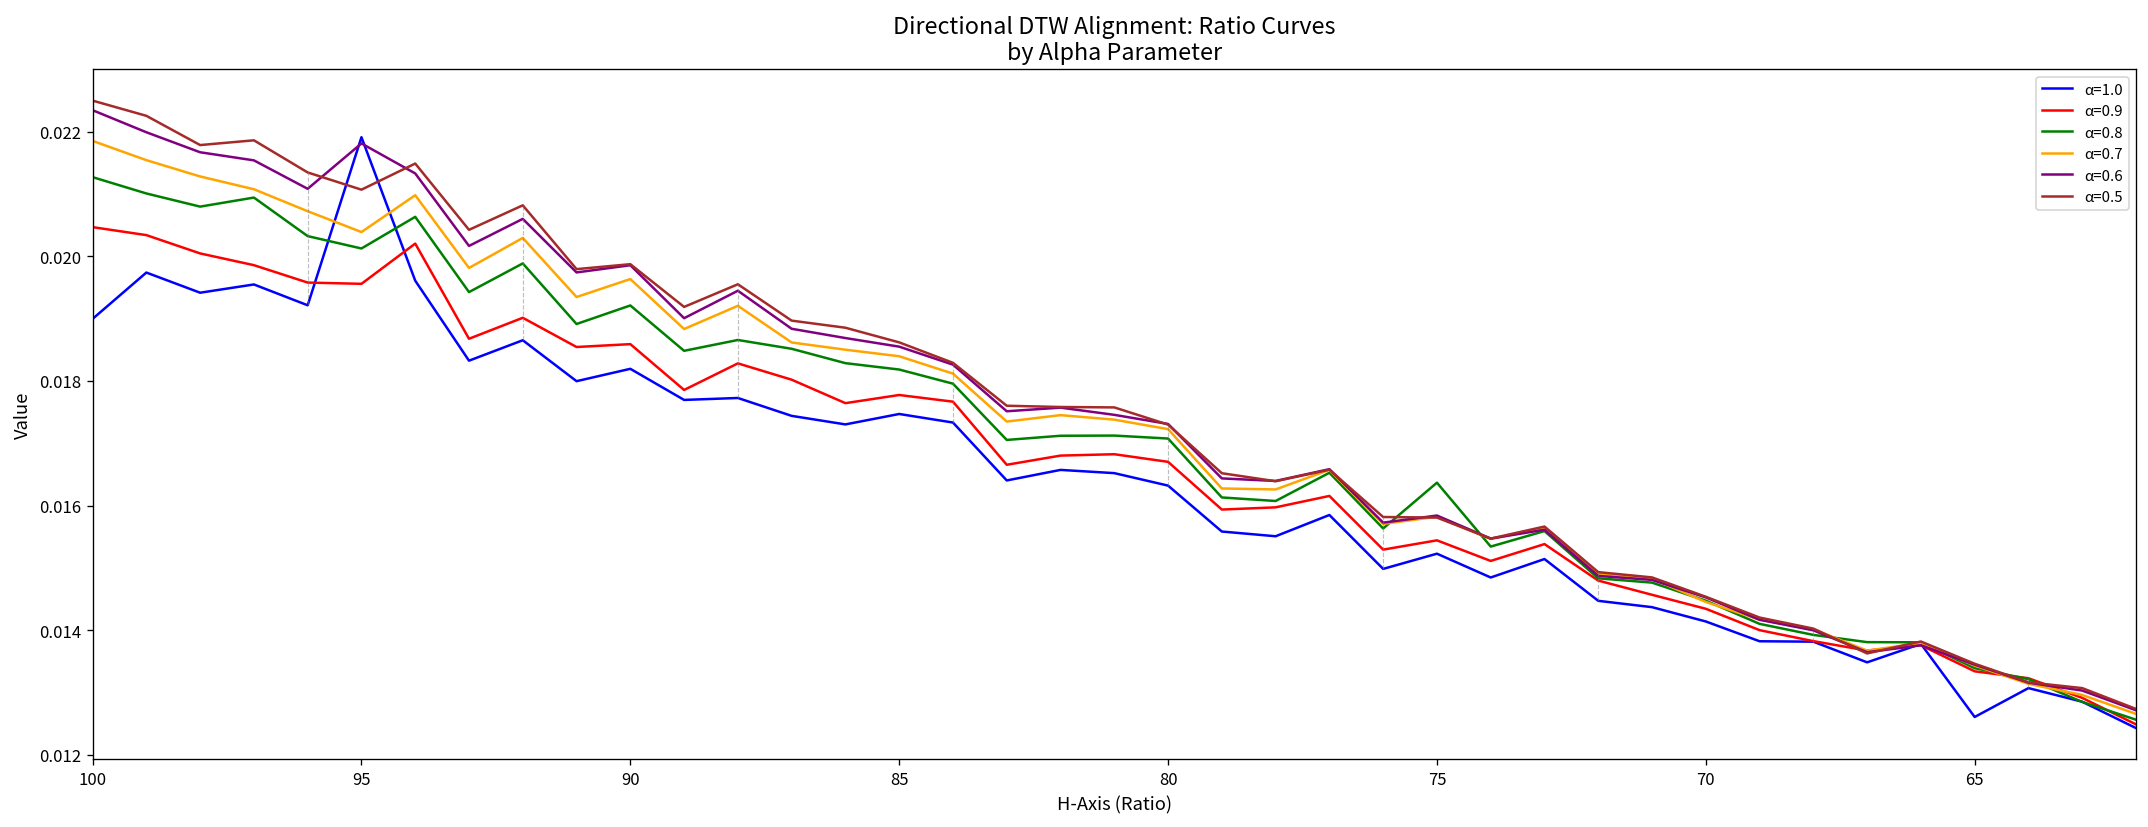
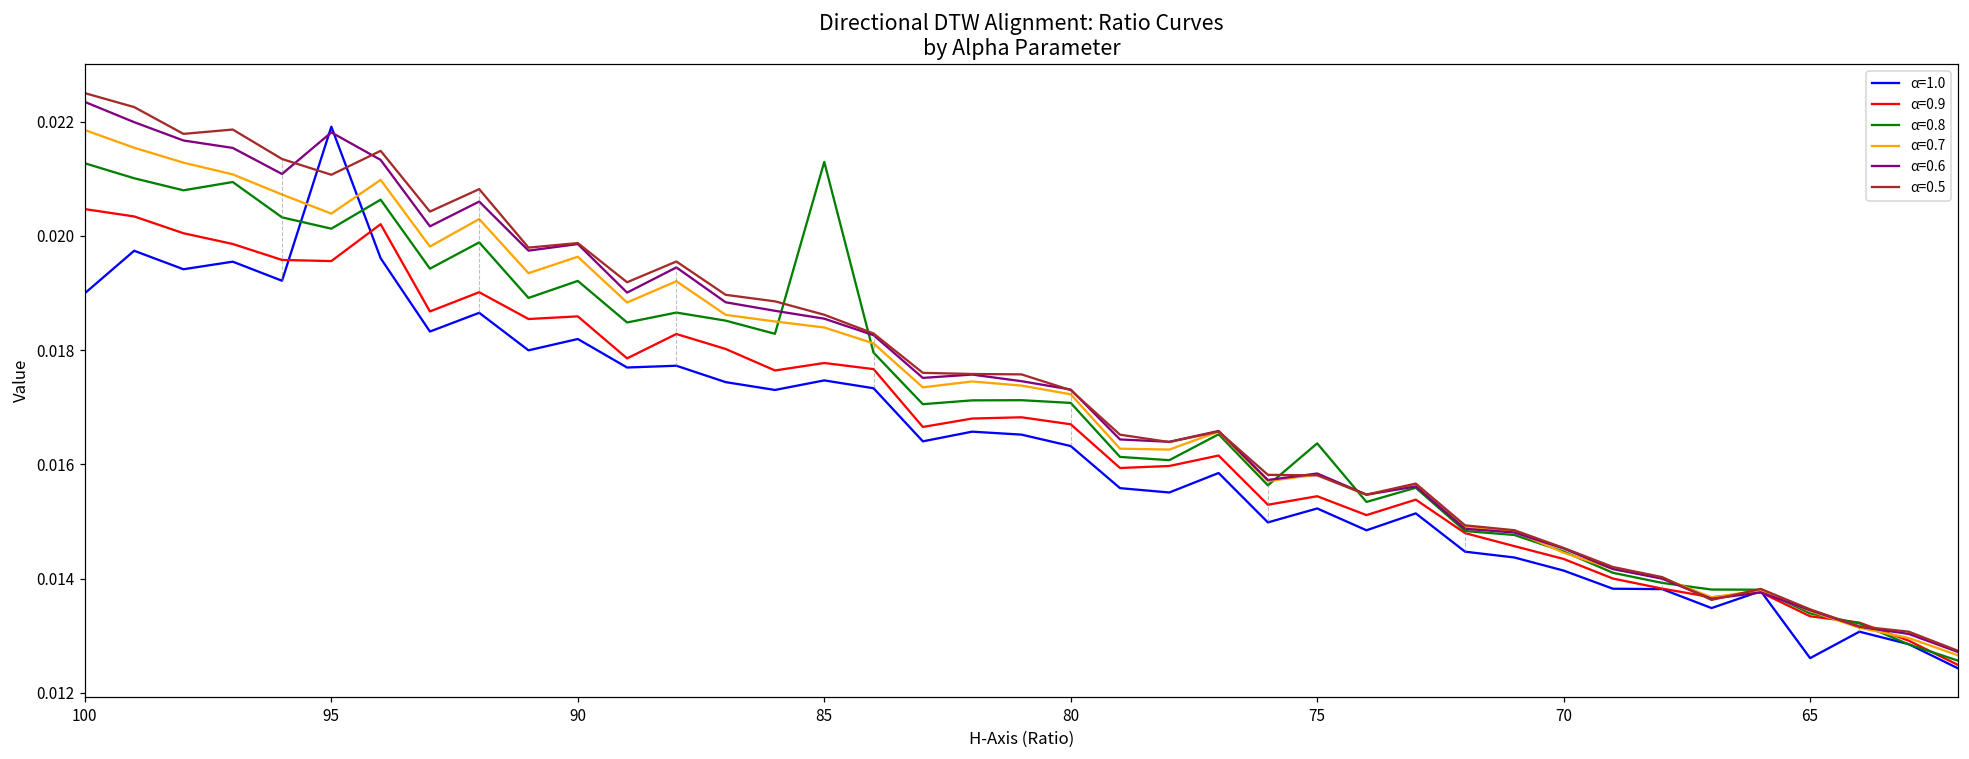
  {
    "α=1.0": {
      "95": 0.0219,
      "90": 0.0182,
      "85": 0.0175,
      "75": 0.0152,
      "70": 0.0141,
      "65": 0.0126
    },
    "α=0.9": {
      "100": 0.0205,
      "95": 0.0196,
      "90": 0.0186,
      "85": 0.0178,
      "80": 0.0167,
      "75": 0.0154,
      "70": 0.0143,
      "65": 0.0133
    },
    "α=0.8": {
      "100": 0.0213,
      "95": 0.0201,
      "90": 0.0192,
-     "85": 0.0182,
+     "85": 0.0213,
      "80": 0.0171,
      "75": 0.0164
    },
    "α=0.7": {
      "100": 0.0219,
      "95": 0.0204,
      "90": 0.0196,
      "85": 0.0184,
      "80": 0.0172
    },
    "α=0.6": {
      "100": 0.0223,
      "95": 0.0218,
      "85": 0.0185
    },
    "α=0.5": {
      "95": 0.0211,
      "85": 0.0186
    }
  }
